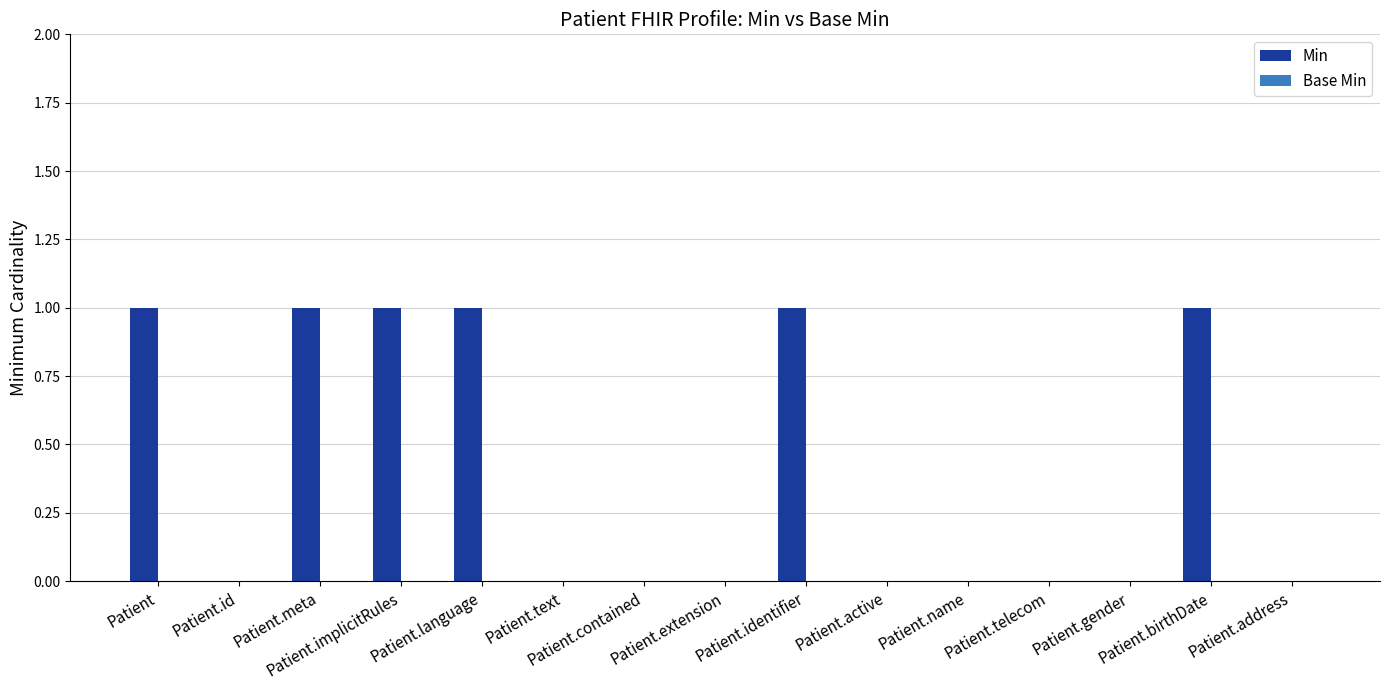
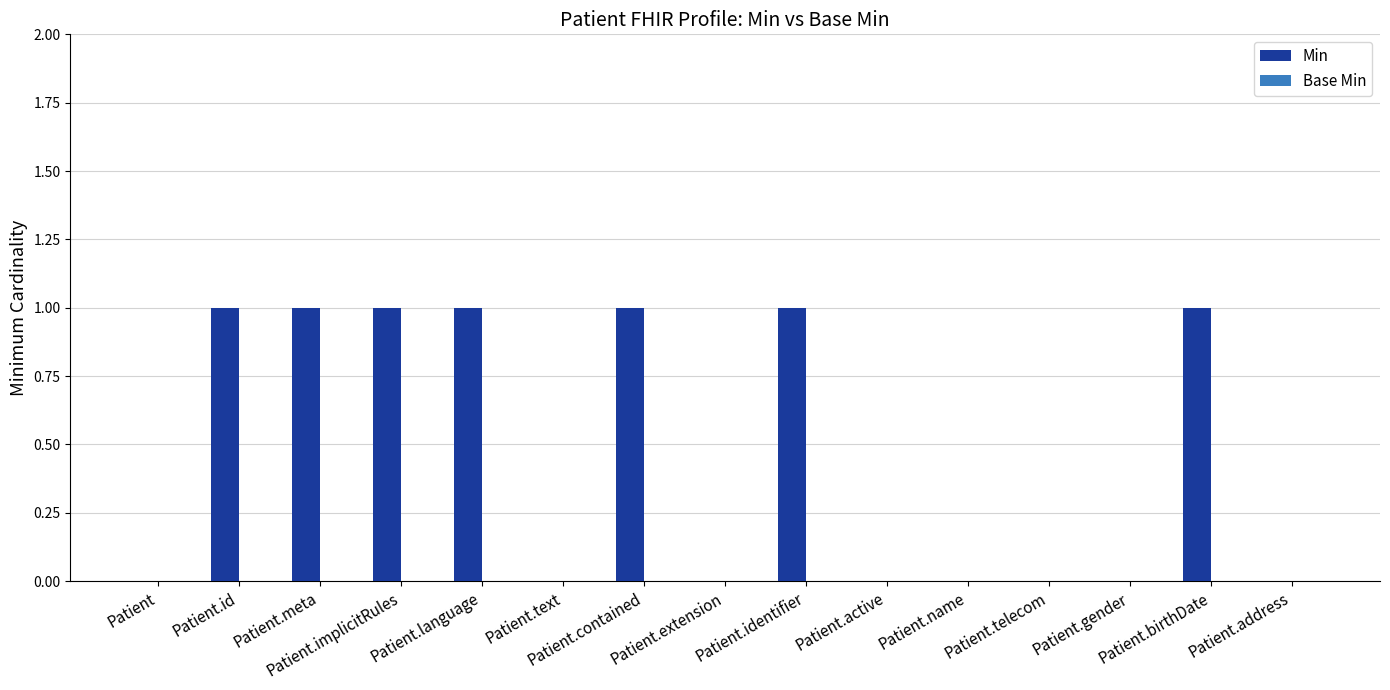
  {
    "Min": {
-     "Patient": 1,
-     "Patient.id": 0,
+     "Patient": 0,
+     "Patient.id": 1,
      "Patient.meta": 1,
      "Patient.implicitRules": 1,
      "Patient.language": 1,
      "Patient.text": 0,
-     "Patient.contained": 0,
+     "Patient.contained": 1,
      "Patient.extension": 0,
      "Patient.identifier": 1,
      "Patient.active": 0,
      "Patient.name": 0,
      "Patient.telecom": 0,
      "Patient.gender": 0,
      "Patient.birthDate": 1,
      "Patient.address": 0
    },
    "Base Min": {
      "Patient": 0,
      "Patient.id": 0,
      "Patient.meta": 0,
      "Patient.implicitRules": 0,
      "Patient.language": 0,
      "Patient.text": 0,
      "Patient.contained": 0,
      "Patient.extension": 0,
      "Patient.identifier": 0,
      "Patient.active": 0,
      "Patient.name": 0,
      "Patient.telecom": 0,
      "Patient.gender": 0,
      "Patient.birthDate": 0,
      "Patient.address": 0
    }
  }
